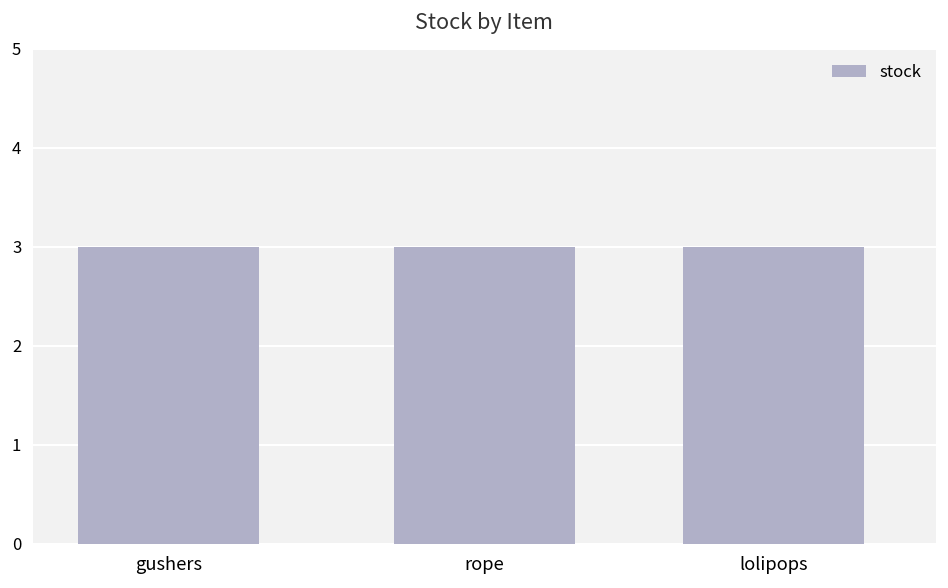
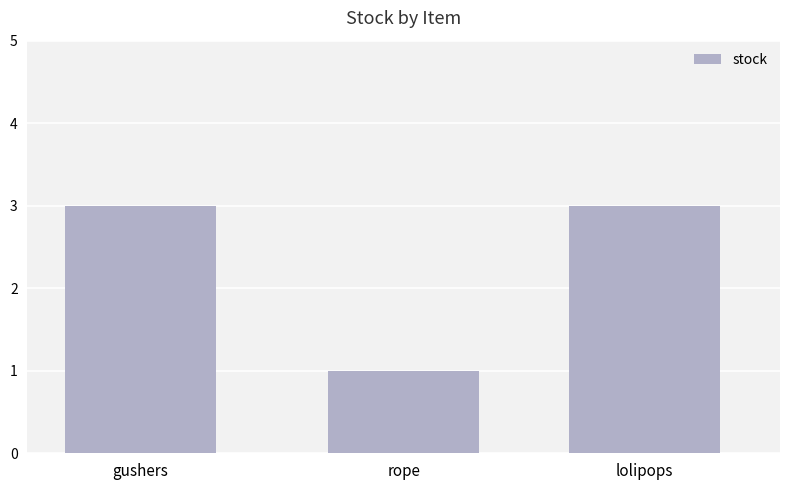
  {
    "gushers": 3,
-   "rope": 3,
+   "rope": 1,
    "lolipops": 3
  }
